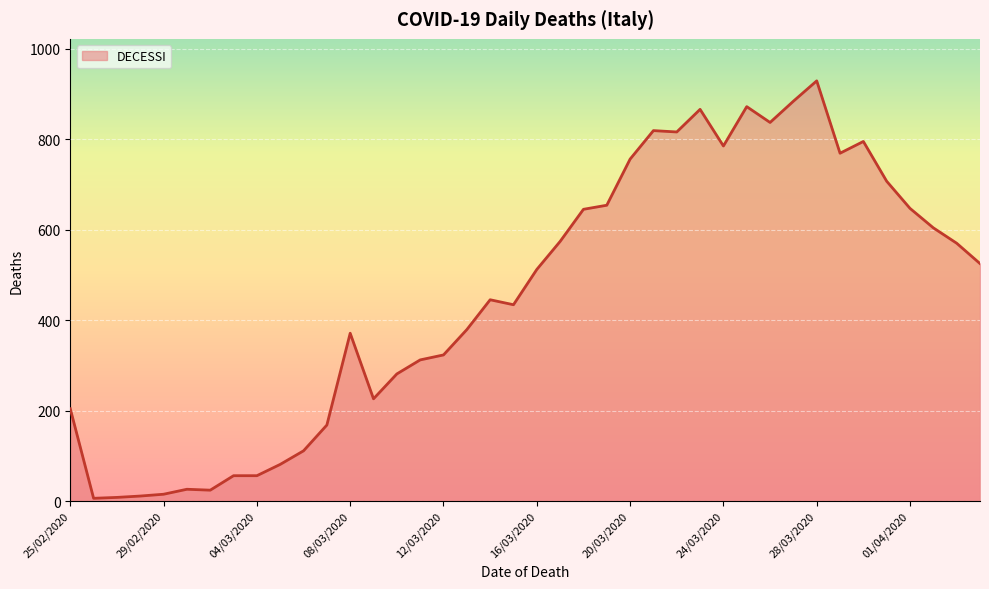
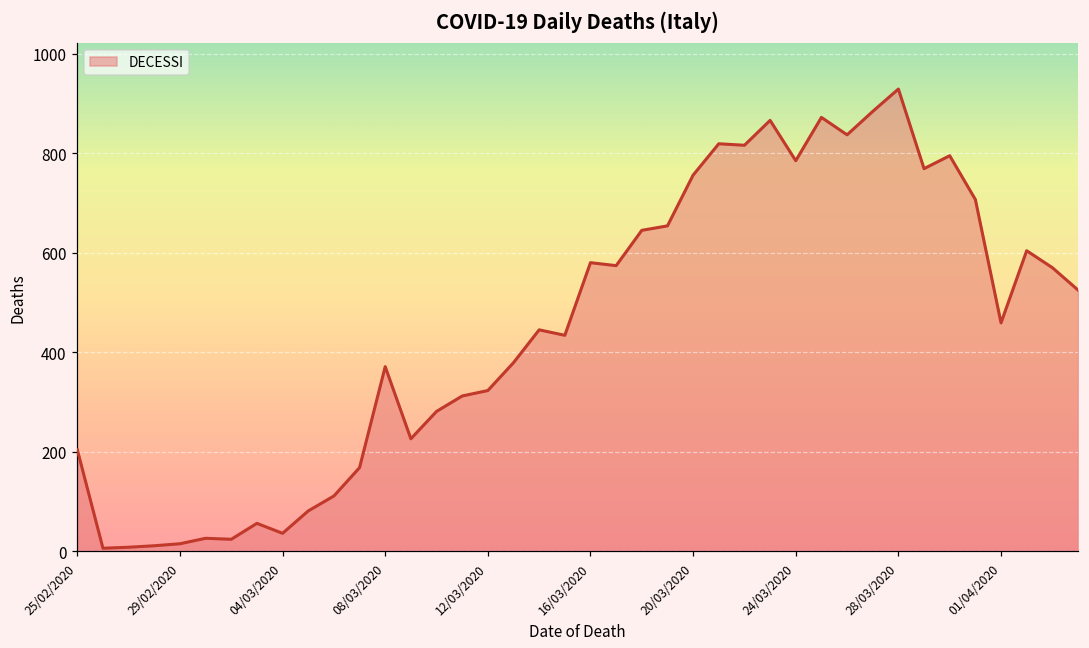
  {
    "25/02/2020": 200,
    "29/02/2020": 20,
-   "04/03/2020": 60,
+   "04/03/2020": 40,
    "08/03/2020": 370,
    "12/03/2020": 320,
-   "16/03/2020": 510,
+   "16/03/2020": 580,
    "20/03/2020": 760,
    "24/03/2020": 790,
    "28/03/2020": 930,
-   "01/04/2020": 650
+   "01/04/2020": 460
  }
